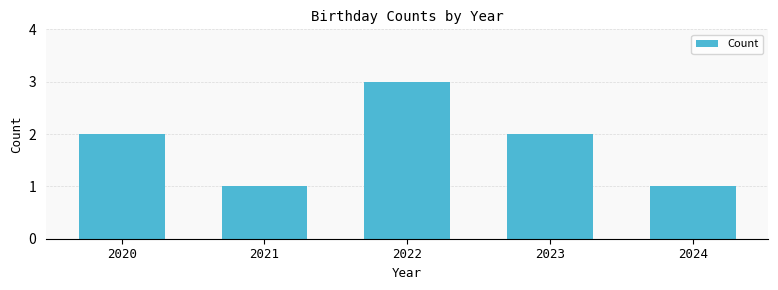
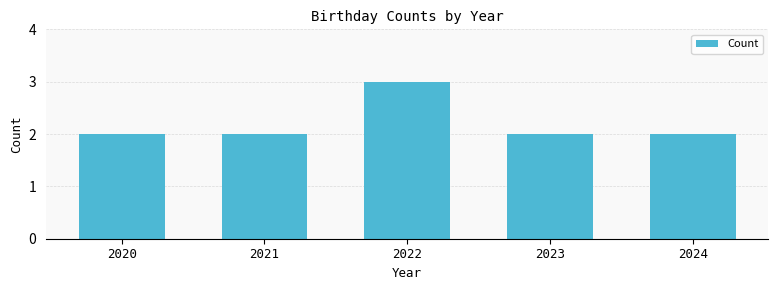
  {
    "2020": 2,
-   "2021": 1,
+   "2021": 2,
    "2022": 3,
    "2023": 2,
-   "2024": 1
+   "2024": 2
  }
